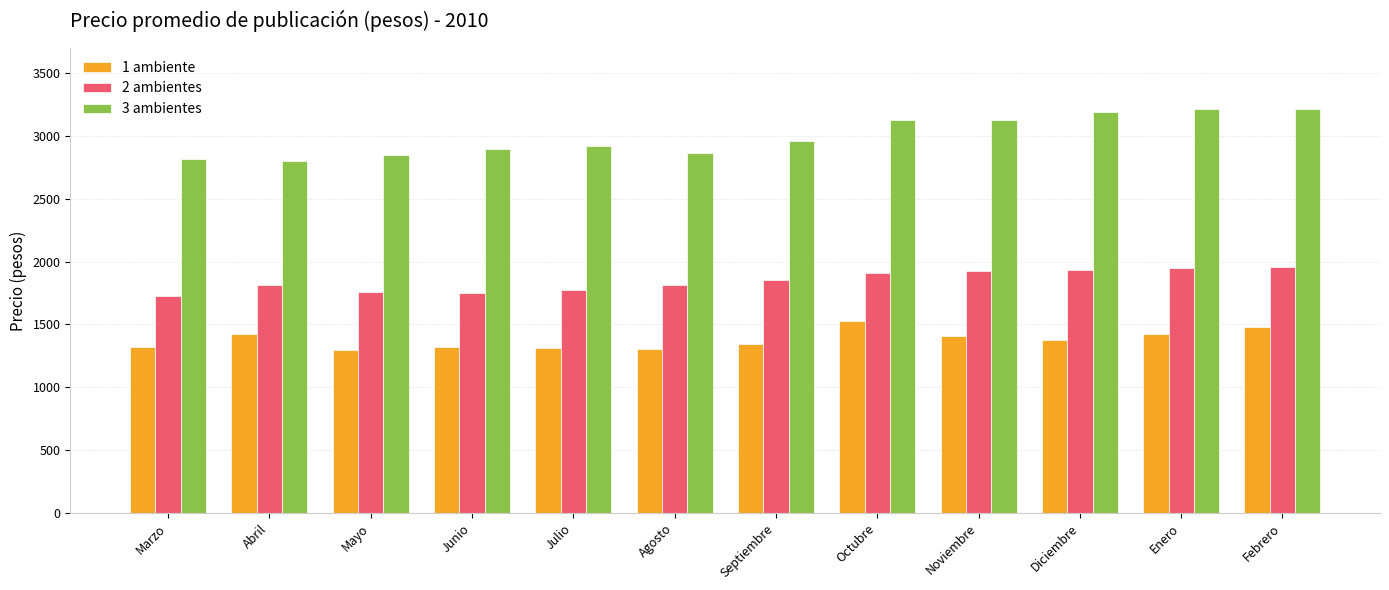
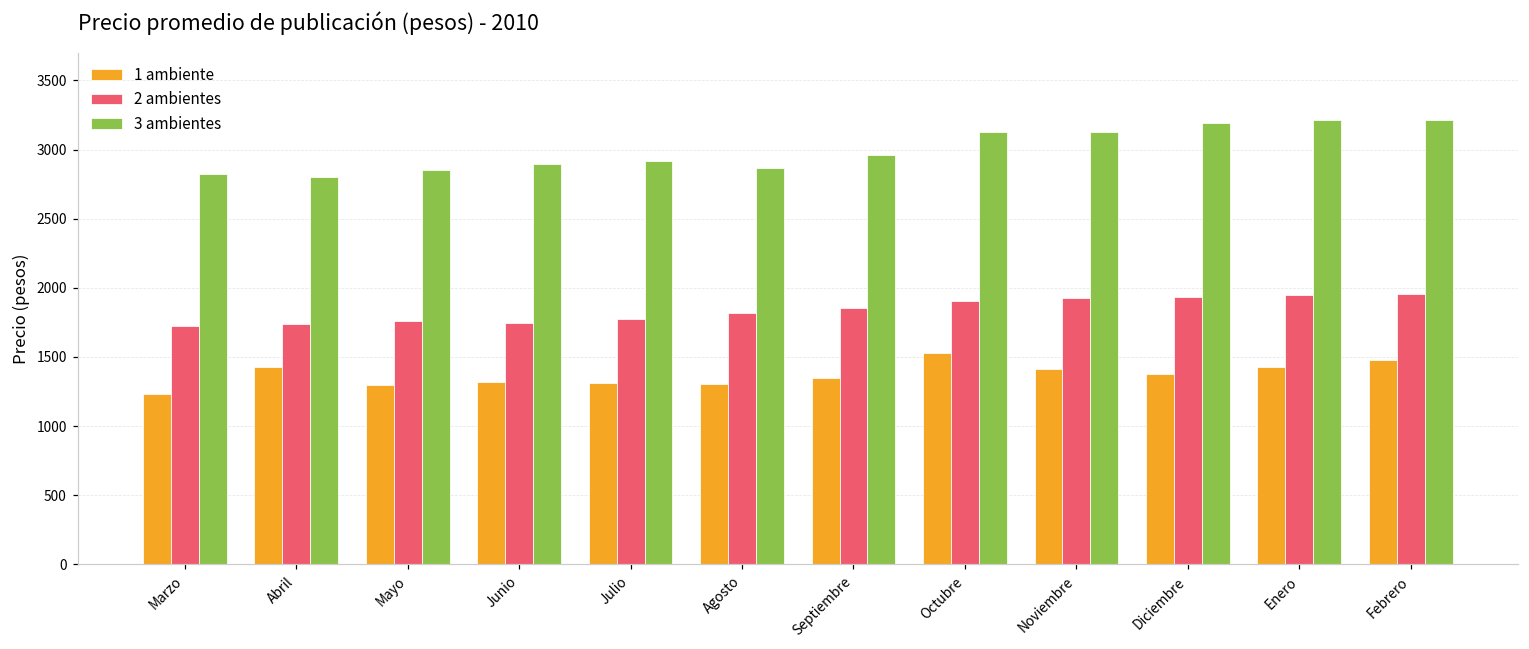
  {
    "1 ambiente": {
-     "Marzo": 1320,
+     "Marzo": 1240,
      "Abril": 1420,
      "Mayo": 1300,
      "Junio": 1320,
      "Julio": 1310,
      "Agosto": 1310,
      "Septiembre": 1350,
      "Octubre": 1530,
      "Noviembre": 1410,
      "Diciembre": 1380,
      "Enero": 1420,
      "Febrero": 1480
    },
    "2 ambientes": {
      "Marzo": 1720,
-     "Abril": 1820,
+     "Abril": 1740,
      "Mayo": 1760,
      "Junio": 1750,
      "Julio": 1780,
      "Agosto": 1820,
      "Septiembre": 1860,
      "Octubre": 1910,
      "Noviembre": 1930,
      "Diciembre": 1930,
      "Enero": 1950,
      "Febrero": 1960
    },
    "3 ambientes": {
      "Marzo": 2820,
      "Abril": 2800,
      "Mayo": 2850,
      "Junio": 2900,
      "Julio": 2920,
      "Agosto": 2870,
      "Septiembre": 2960,
      "Octubre": 3130,
      "Noviembre": 3130,
      "Diciembre": 3190,
      "Enero": 3210,
      "Febrero": 3220
    }
  }
